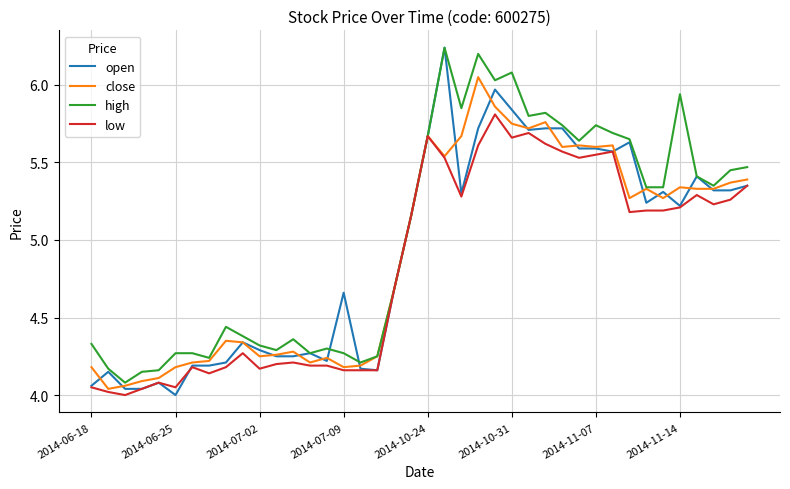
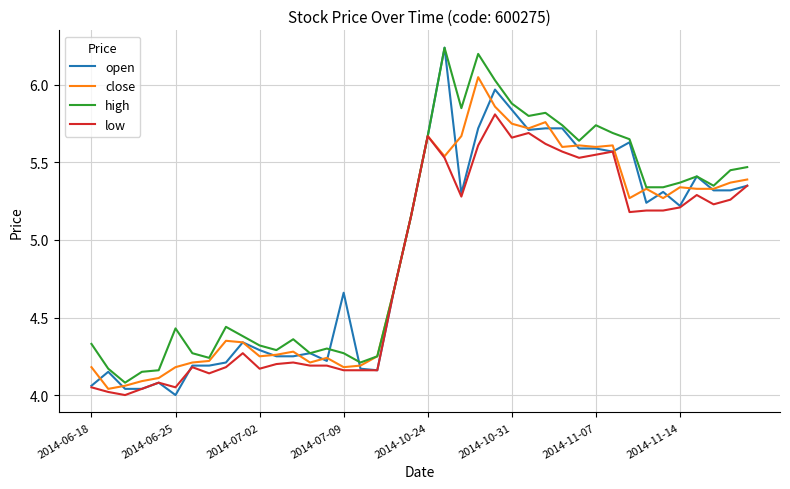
  {
    "open": {
      "2014-06-25": 4.00,
      "2014-07-02": 4.29,
      "2014-07-09": 4.66,
      "2014-10-31": 5.84
    },
    "close": {
      "2014-06-18": 4.18,
      "2014-06-25": 4.18,
      "2014-07-02": 4.25,
      "2014-07-09": 4.18,
      "2014-10-31": 5.75,
      "2014-11-14": 5.34
    },
    "high": {
      "2014-06-18": 4.33,
-     "2014-06-25": 4.27,
+     "2014-06-25": 4.43,
      "2014-07-02": 4.32,
      "2014-07-09": 4.27,
-     "2014-10-31": 6.08,
+     "2014-10-31": 5.88,
      "2014-11-07": 5.74,
-     "2014-11-14": 5.94
+     "2014-11-14": 5.37
    },
    "low": {
      "2014-06-25": 4.05,
      "2014-07-02": 4.17,
      "2014-07-09": 4.16,
      "2014-10-31": 5.66,
      "2014-11-07": 5.55
    }
  }
